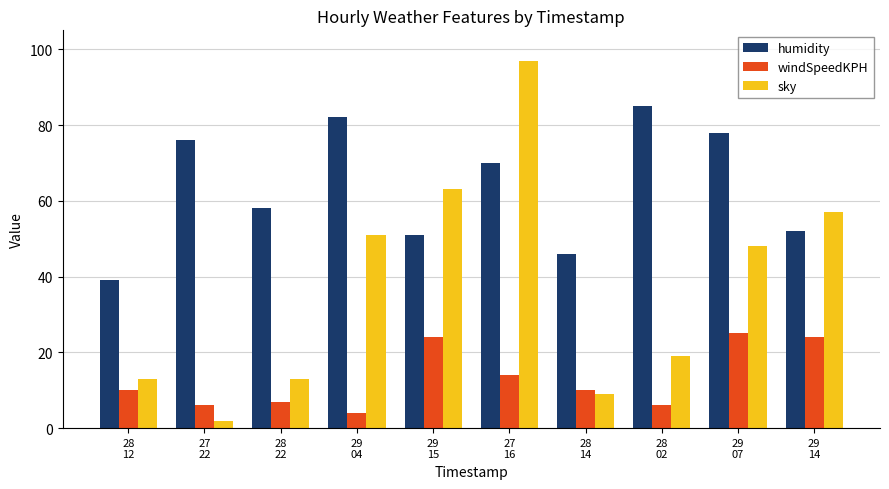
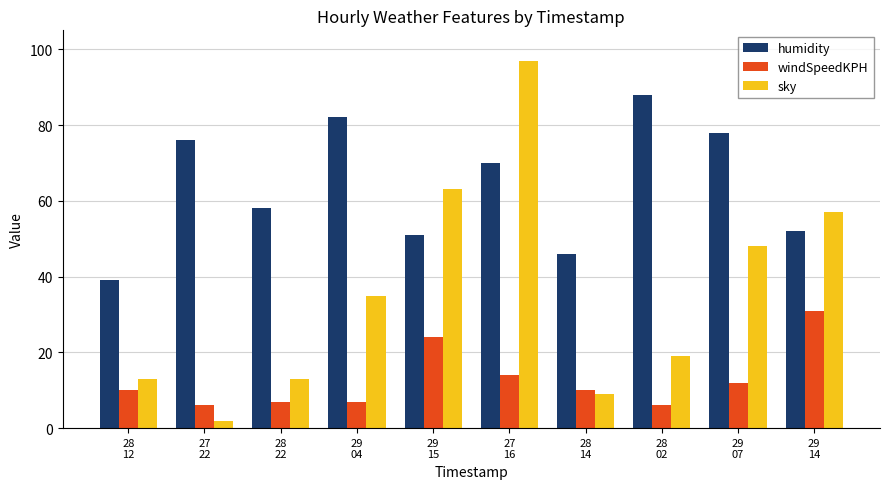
  {
    "humidity": {
      "28 12": 39,
      "27 22": 76,
      "28 22": 58,
      "29 04": 82,
      "29 15": 51,
      "27 16": 70,
      "28 14": 46,
-     "28 02": 85,
+     "28 02": 88,
      "29 07": 78,
      "29 14": 52
    },
    "windSpeedKPH": {
      "28 12": 10,
      "27 22": 6,
      "28 22": 7,
-     "29 04": 4,
+     "29 04": 7,
      "29 15": 24,
      "27 16": 14,
      "28 14": 10,
      "28 02": 6,
-     "29 07": 25,
-     "29 14": 24
+     "29 07": 12,
+     "29 14": 31
    },
    "sky": {
      "28 12": 13,
      "27 22": 2,
      "28 22": 13,
-     "29 04": 51,
+     "29 04": 35,
      "29 15": 63,
      "27 16": 97,
      "28 14": 9,
      "28 02": 19,
      "29 07": 48,
      "29 14": 57
    }
  }
